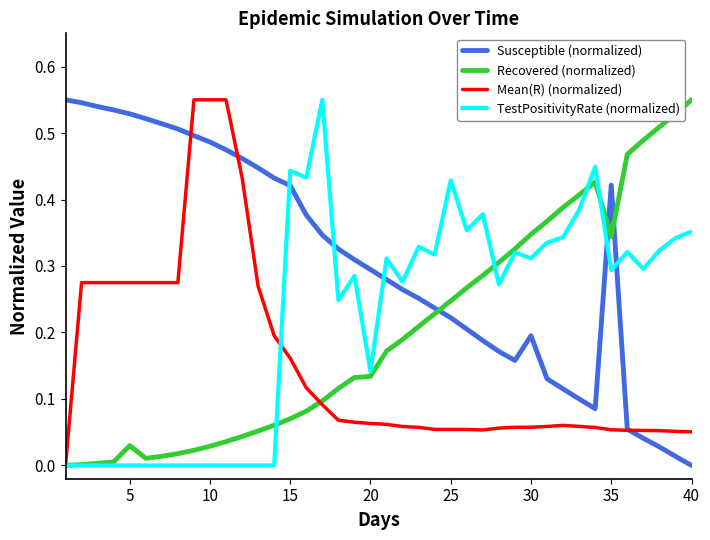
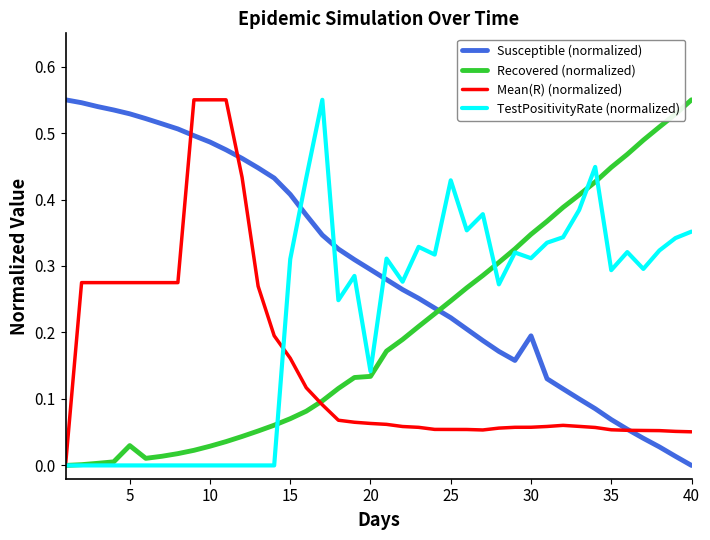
  {
    "Susceptible (normalized)": {
      "5": 0.53,
      "10": 0.49,
-     "15": 0.42,
+     "15": 0.41,
      "20": 0.29,
      "25": 0.22,
      "30": 0.19,
-     "35": 0.42,
+     "35": 0.07,
      "40": 0.00
    },
    "Recovered (normalized)": {
      "5": 0.03,
      "10": 0.03,
      "15": 0.07,
      "20": 0.13,
      "25": 0.25,
      "30": 0.35,
-     "35": 0.34,
+     "35": 0.45,
      "40": 0.55
    },
    "Mean(R) (normalized)": {
      "5": 0.28,
      "10": 0.55,
      "15": 0.16,
      "20": 0.06,
      "25": 0.05,
      "30": 0.06,
      "35": 0.05,
      "40": 0.05
    },
    "TestPositivityRate (normalized)": {
      "5": 0.00,
      "10": 0.00,
-     "15": 0.44,
+     "15": 0.31,
      "20": 0.14,
      "25": 0.43,
      "30": 0.31,
      "35": 0.29,
      "40": 0.35
    }
  }
